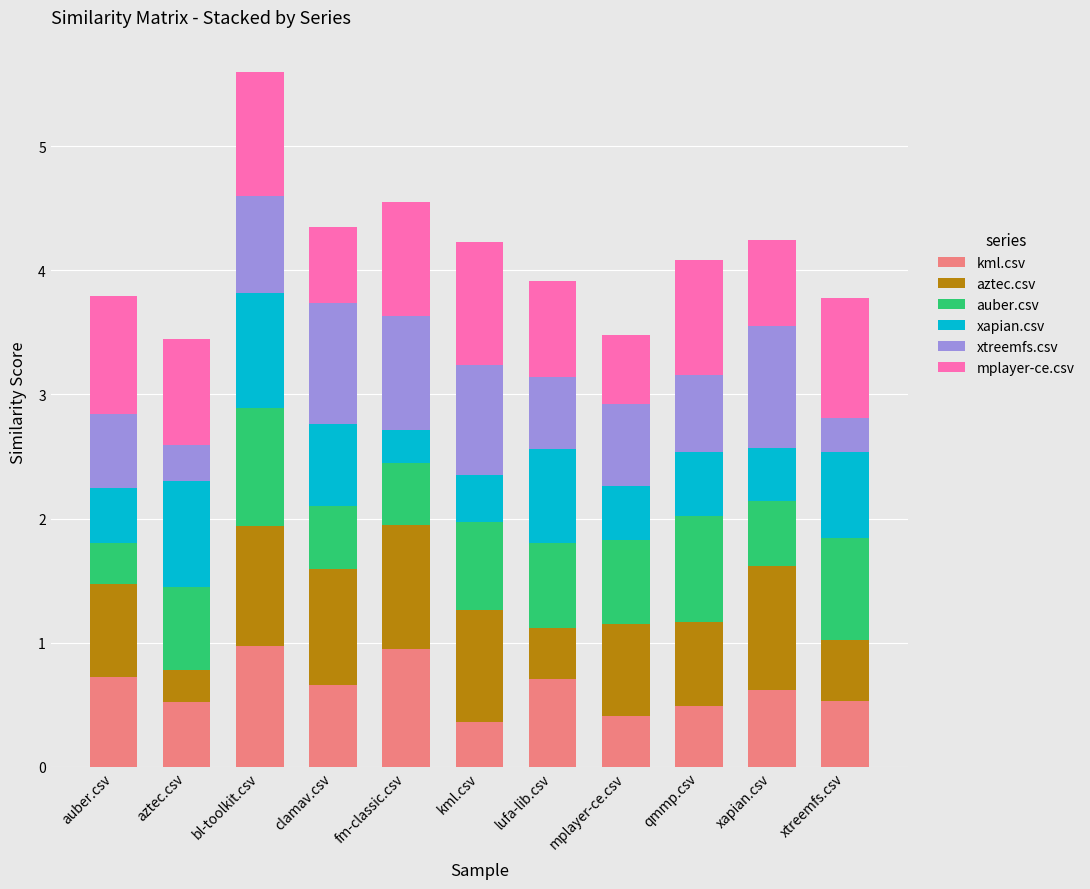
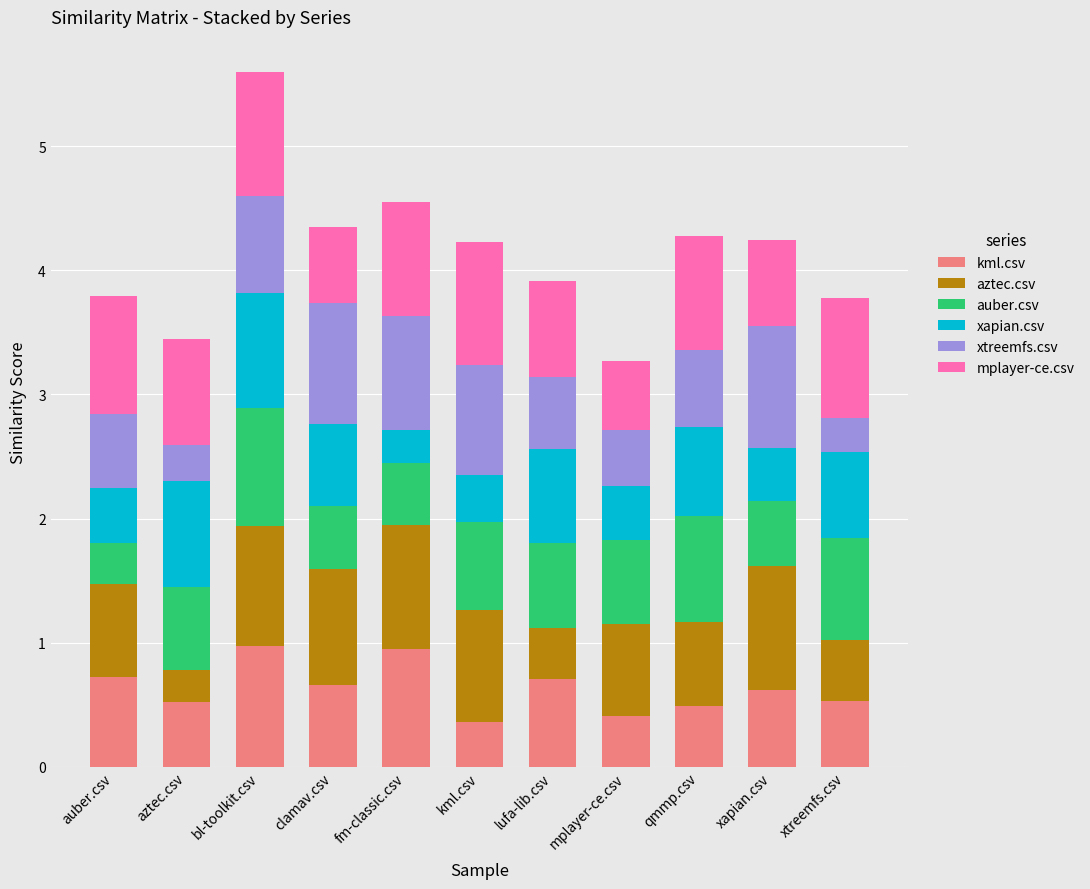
  {
    "aztec.csv": {
      "auber.csv": 0.75,
      "aztec.csv": 0.26,
      "bl-toolkit.csv": 0.97,
      "clamav.csv": 0.93,
      "fm-classic.csv": 1.00,
      "kml.csv": 0.90,
      "lufa-lib.csv": 0.41,
      "mplayer-ce.csv": 0.74,
      "qmmp.csv": 0.68,
      "xapian.csv": 1.00,
      "xtreemfs.csv": 0.49
    },
    "auber.csv": {
      "auber.csv": 0.33,
      "aztec.csv": 0.67,
      "bl-toolkit.csv": 0.95,
      "clamav.csv": 0.51,
      "fm-classic.csv": 0.50,
      "kml.csv": 0.71,
      "lufa-lib.csv": 0.68,
      "mplayer-ce.csv": 0.68,
      "qmmp.csv": 0.85,
      "xapian.csv": 0.52,
      "xtreemfs.csv": 0.82
    },
    "xapian.csv": {
      "auber.csv": 0.45,
      "aztec.csv": 0.85,
      "bl-toolkit.csv": 0.93,
      "clamav.csv": 0.66,
      "fm-classic.csv": 0.26,
      "kml.csv": 0.38,
      "lufa-lib.csv": 0.76,
      "mplayer-ce.csv": 0.43,
-     "qmmp.csv": 0.52,
+     "qmmp.csv": 0.72,
      "xapian.csv": 0.43,
      "xtreemfs.csv": 0.70
    },
    "xtreemfs.csv": {
      "auber.csv": 0.59,
      "aztec.csv": 0.29,
      "bl-toolkit.csv": 0.78,
      "clamav.csv": 0.98,
      "fm-classic.csv": 0.92,
      "kml.csv": 0.89,
      "lufa-lib.csv": 0.58,
-     "mplayer-ce.csv": 0.66,
+     "mplayer-ce.csv": 0.45,
      "qmmp.csv": 0.62,
      "xapian.csv": 0.98,
      "xtreemfs.csv": 0.27
    }
  }
